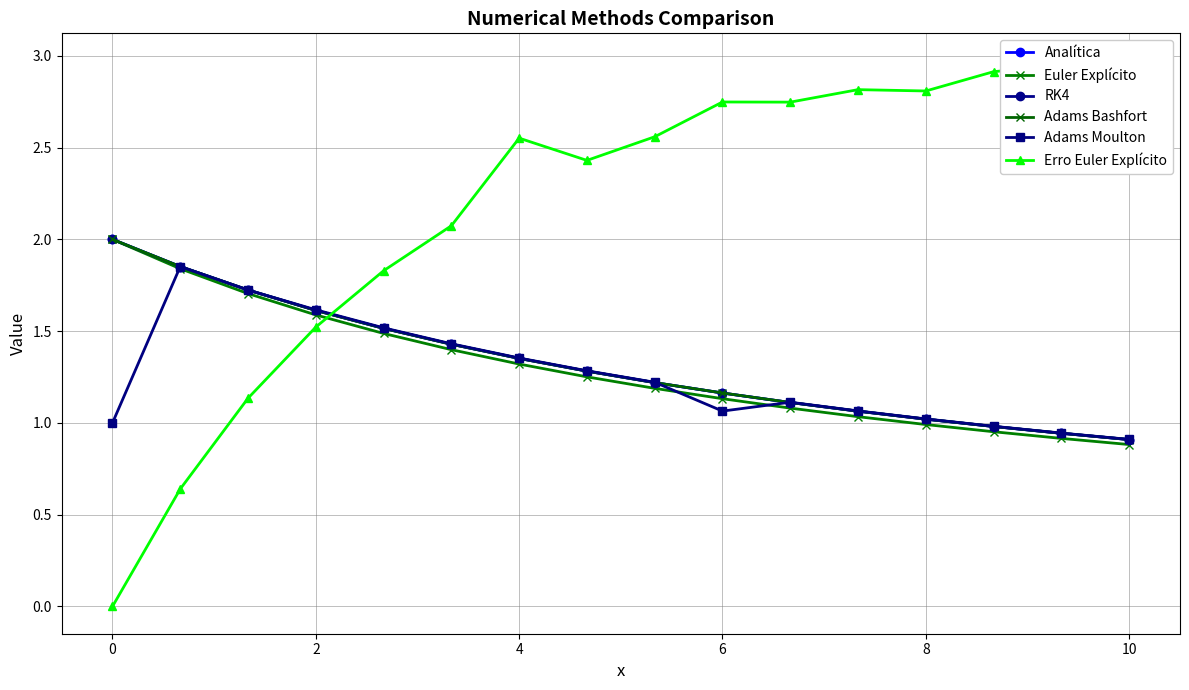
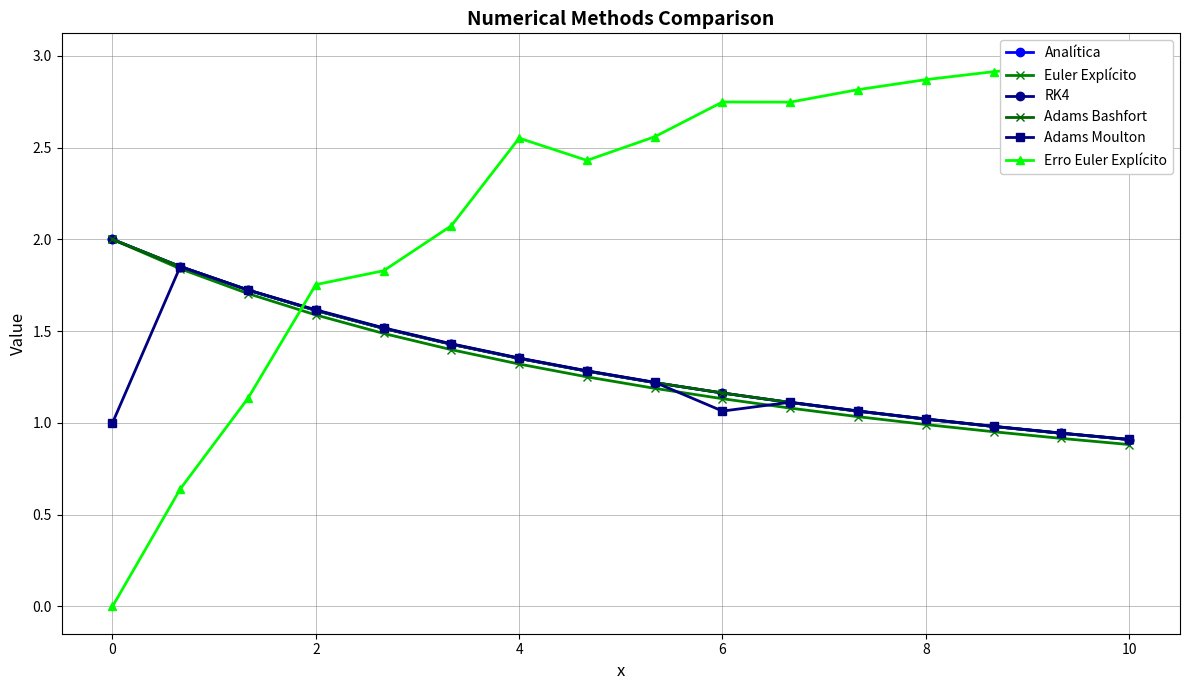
  {
    "Adams Moulton": {
      "0": 1.00,
      "6": 1.06
    },
    "Erro Euler Explícito": {
      "0": 0.00,
-     "2": 1.52,
+     "2": 1.75,
      "4": 2.55,
      "6": 2.75,
-     "8": 2.81
+     "8": 2.87
    }
  }
